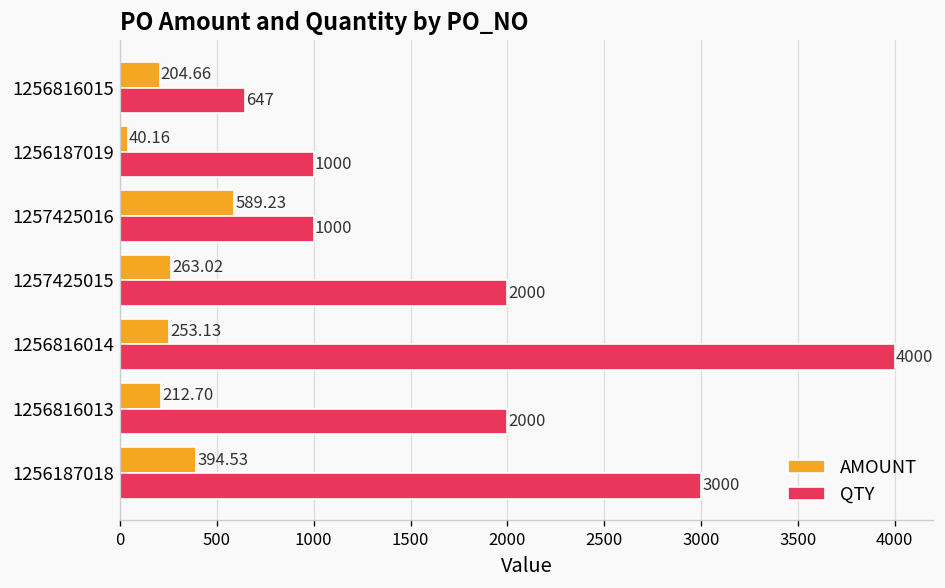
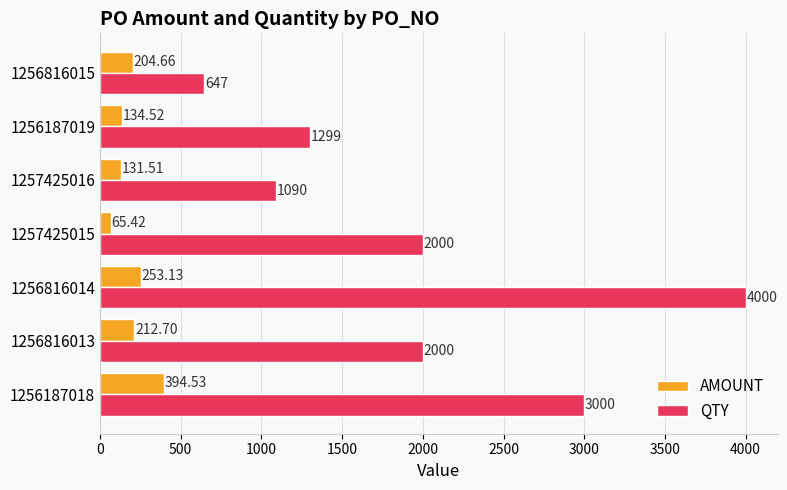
  {
    "AMOUNT": {
      "1256816015": 204.66,
-     "1256187019": 40.16,
-     "1257425016": 589.23,
-     "1257425015": 263.02,
+     "1256187019": 134.52,
+     "1257425016": 131.51,
+     "1257425015": 65.42,
      "1256816014": 253.13,
      "1256816013": 212.70,
      "1256187018": 394.53
    },
    "QTY": {
      "1256816015": 647,
-     "1256187019": 1000,
-     "1257425016": 1000,
+     "1256187019": 1299,
+     "1257425016": 1090,
      "1257425015": 2000,
      "1256816014": 4000,
      "1256816013": 2000,
      "1256187018": 3000
    }
  }
